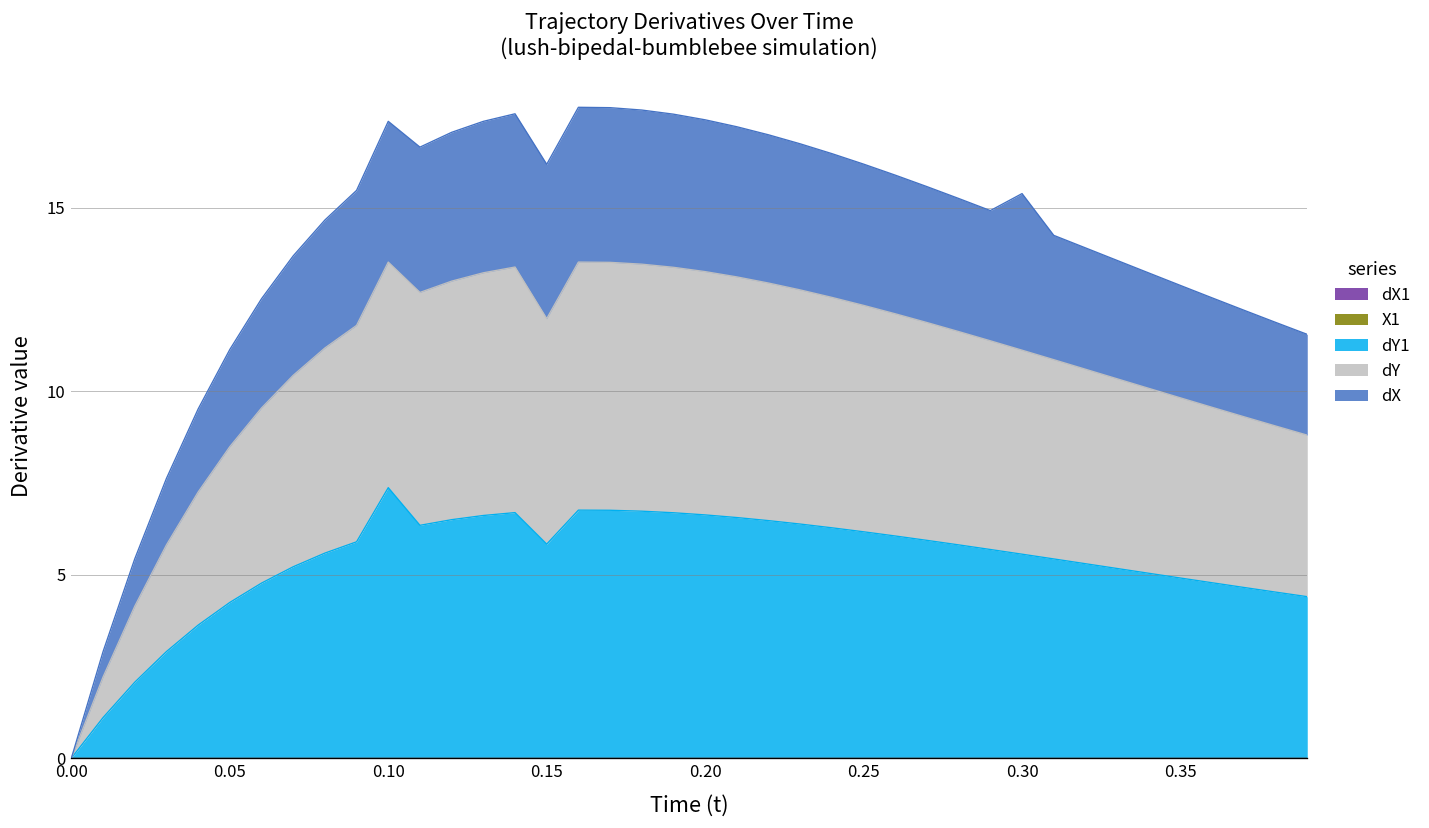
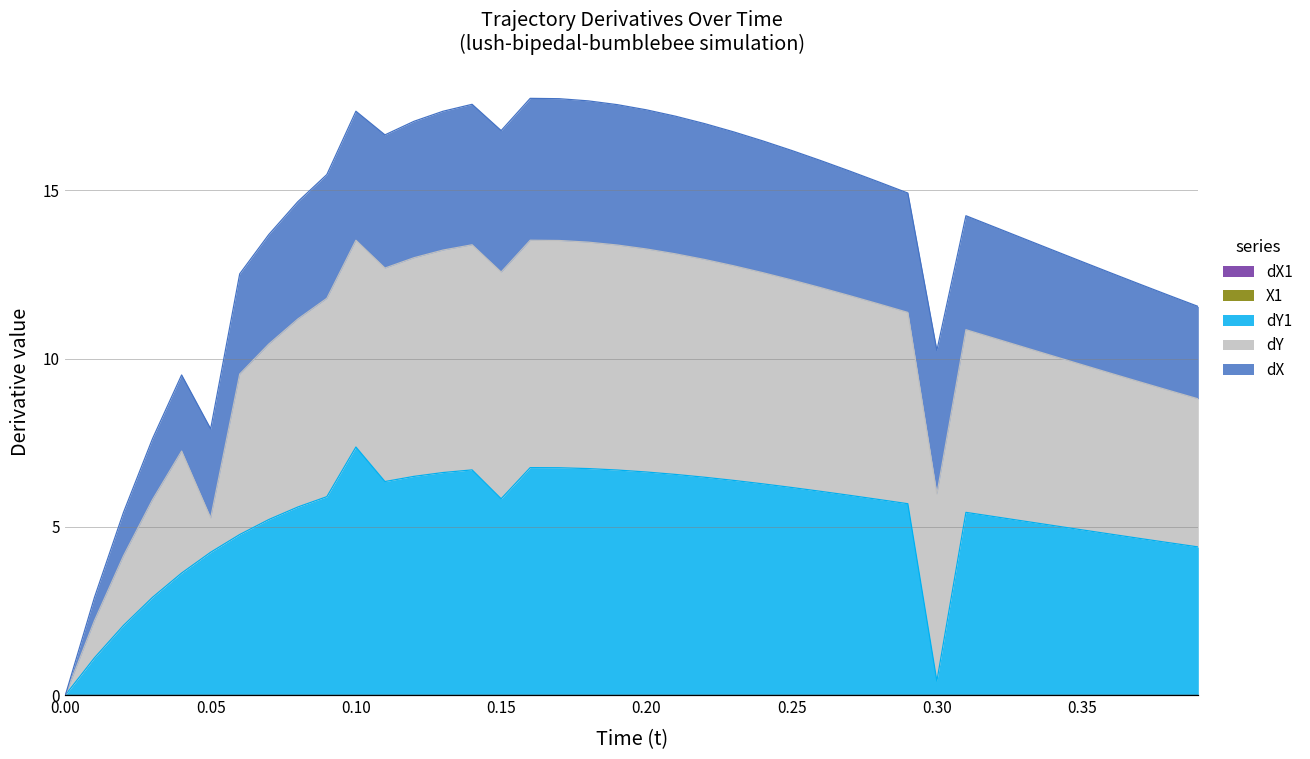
  {
    "X1": {
      "0.05": 0.0,
      "0.10": 0.0,
      "0.15": 0.0,
      "0.20": 0.0,
      "0.25": 0.0,
      "0.30": 0.0,
      "0.35": 0.0
    },
    "dY1": {
      "0.05": 4.2,
      "0.10": 7.4,
      "0.15": 5.8,
      "0.20": 6.6,
      "0.25": 6.2,
-     "0.30": 5.6,
+     "0.30": 0.4,
      "0.35": 4.9
    },
    "dY": {
-     "0.05": 4.2,
+     "0.05": 1.0,
      "0.10": 6.1,
-     "0.15": 6.1,
+     "0.15": 6.7,
      "0.20": 6.6,
      "0.25": 6.2,
      "0.30": 5.6,
      "0.35": 4.9
    },
    "dX": {
      "0.05": 2.6,
      "0.10": 3.8,
      "0.15": 4.2,
      "0.20": 4.1,
      "0.25": 3.8,
      "0.30": 4.3,
      "0.35": 3.1
    }
  }
